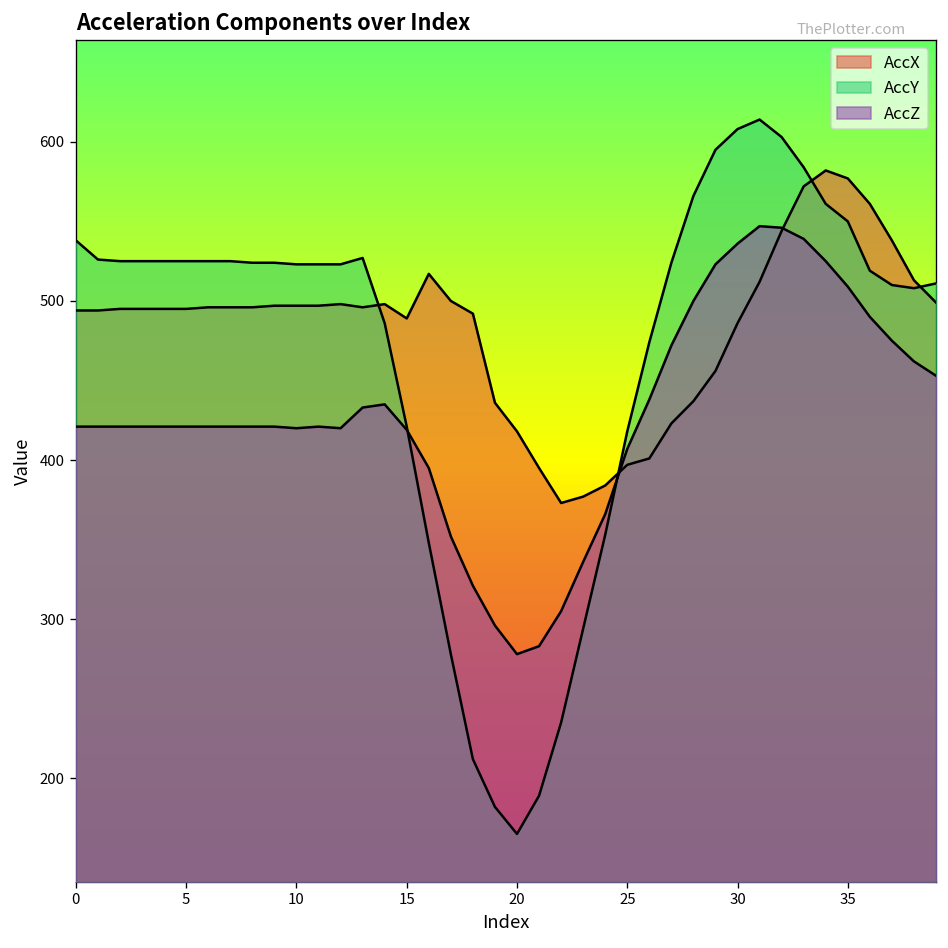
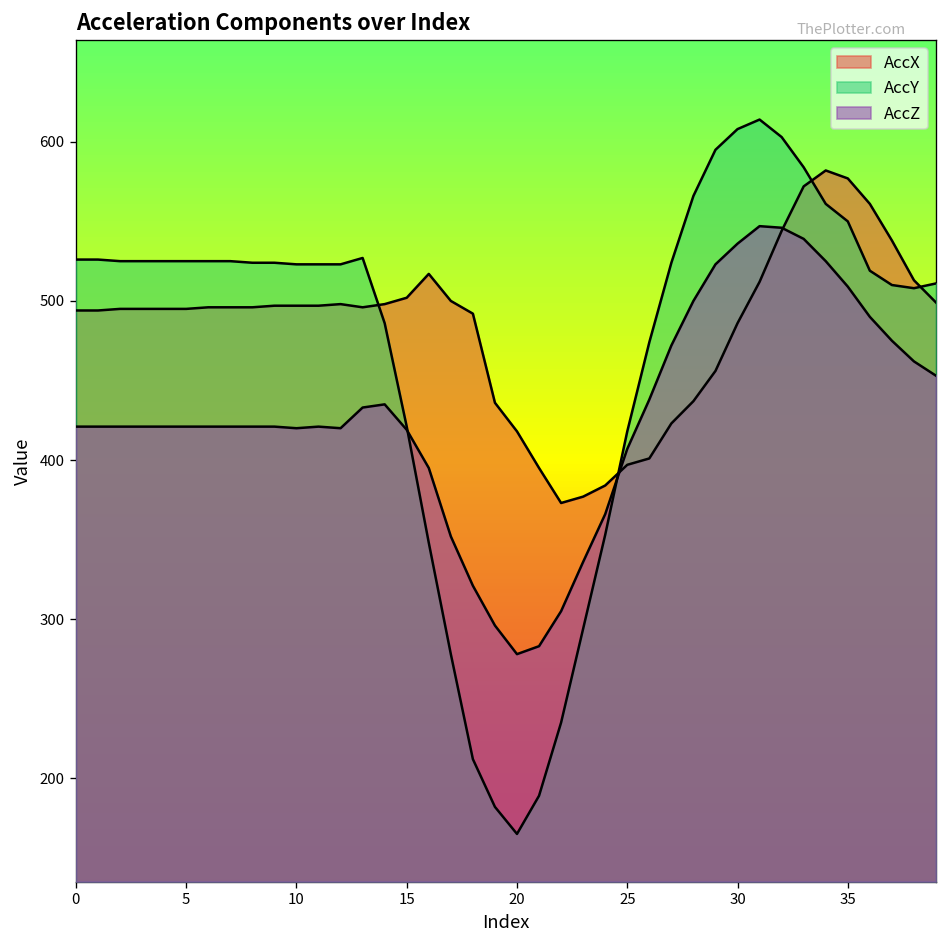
  {
    "AccX": {
      "0": 494,
      "5": 495,
      "10": 497,
-     "15": 489,
+     "15": 502,
      "20": 418,
      "25": 397,
      "30": 486,
      "35": 577
    },
    "AccY": {
-     "0": 538,
+     "0": 526,
      "5": 525,
      "10": 523,
      "15": 421,
      "20": 165,
      "25": 418,
      "30": 608,
      "35": 550
    },
    "AccZ": {
      "0": 421,
      "5": 421,
      "10": 420,
      "15": 419,
      "20": 278,
      "25": 407,
      "30": 536,
      "35": 509
    }
  }
